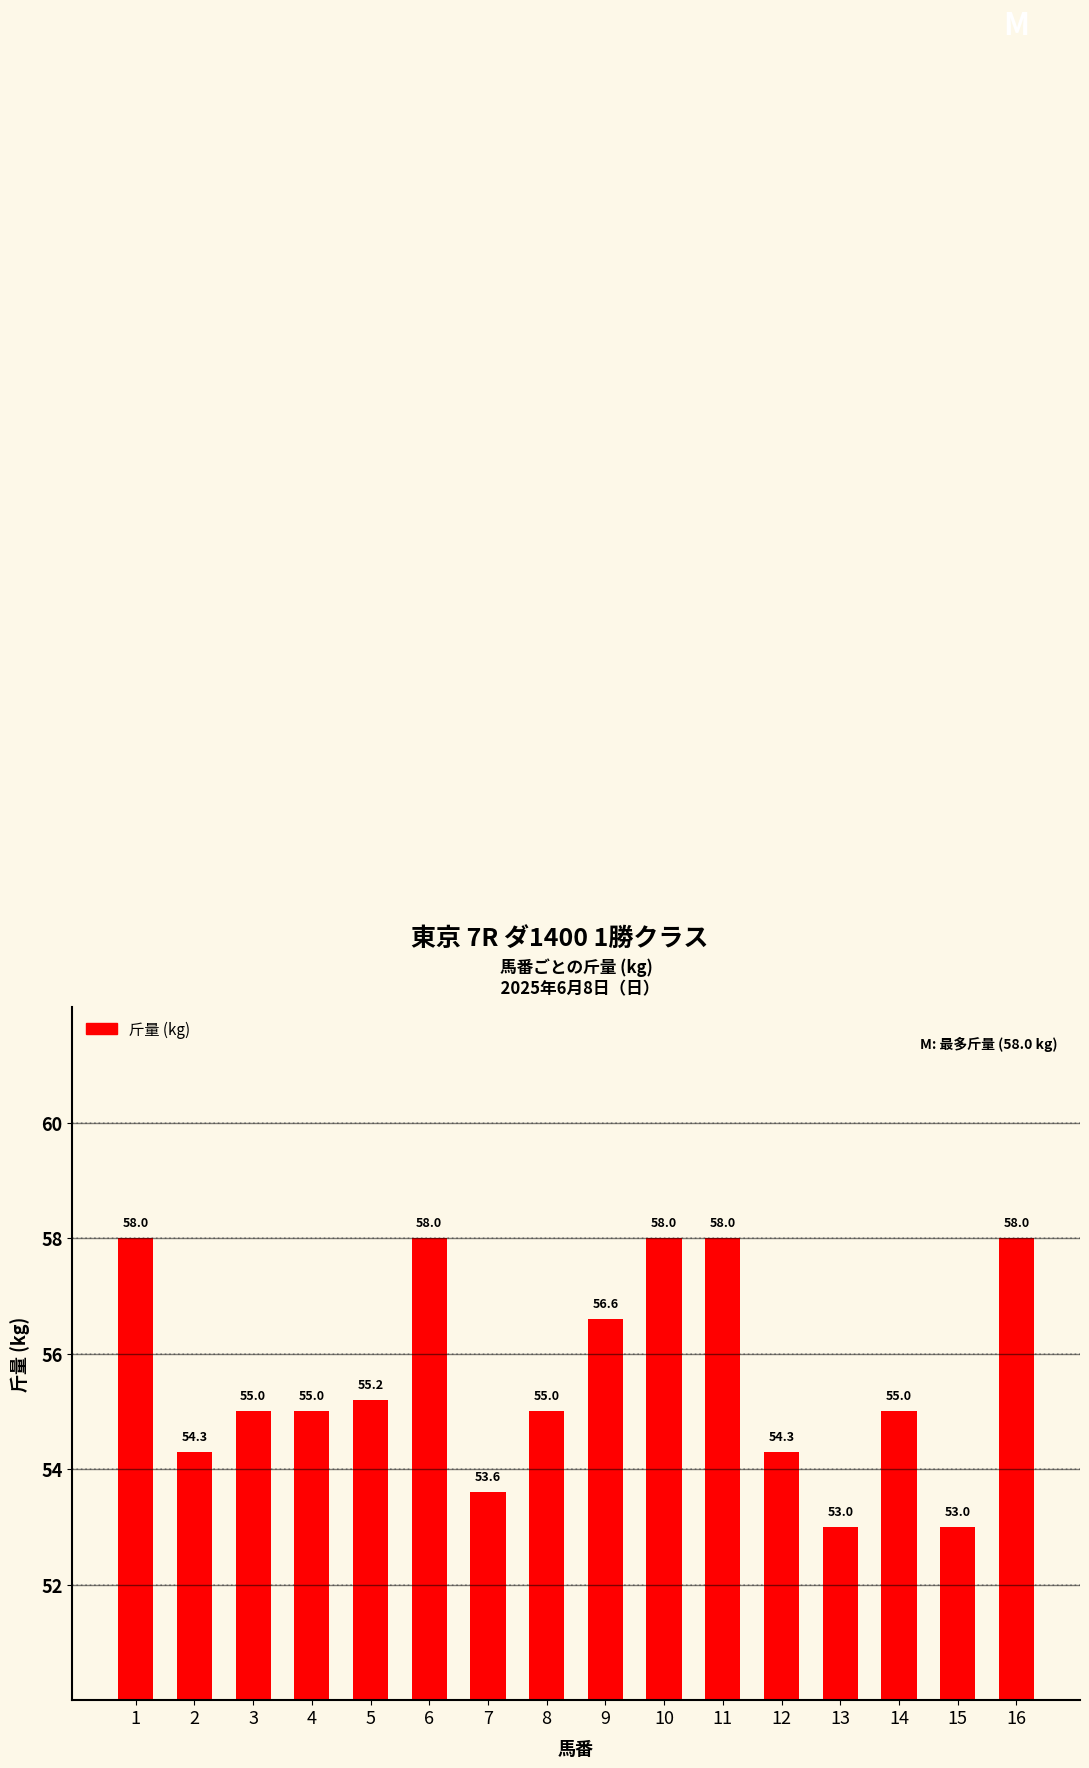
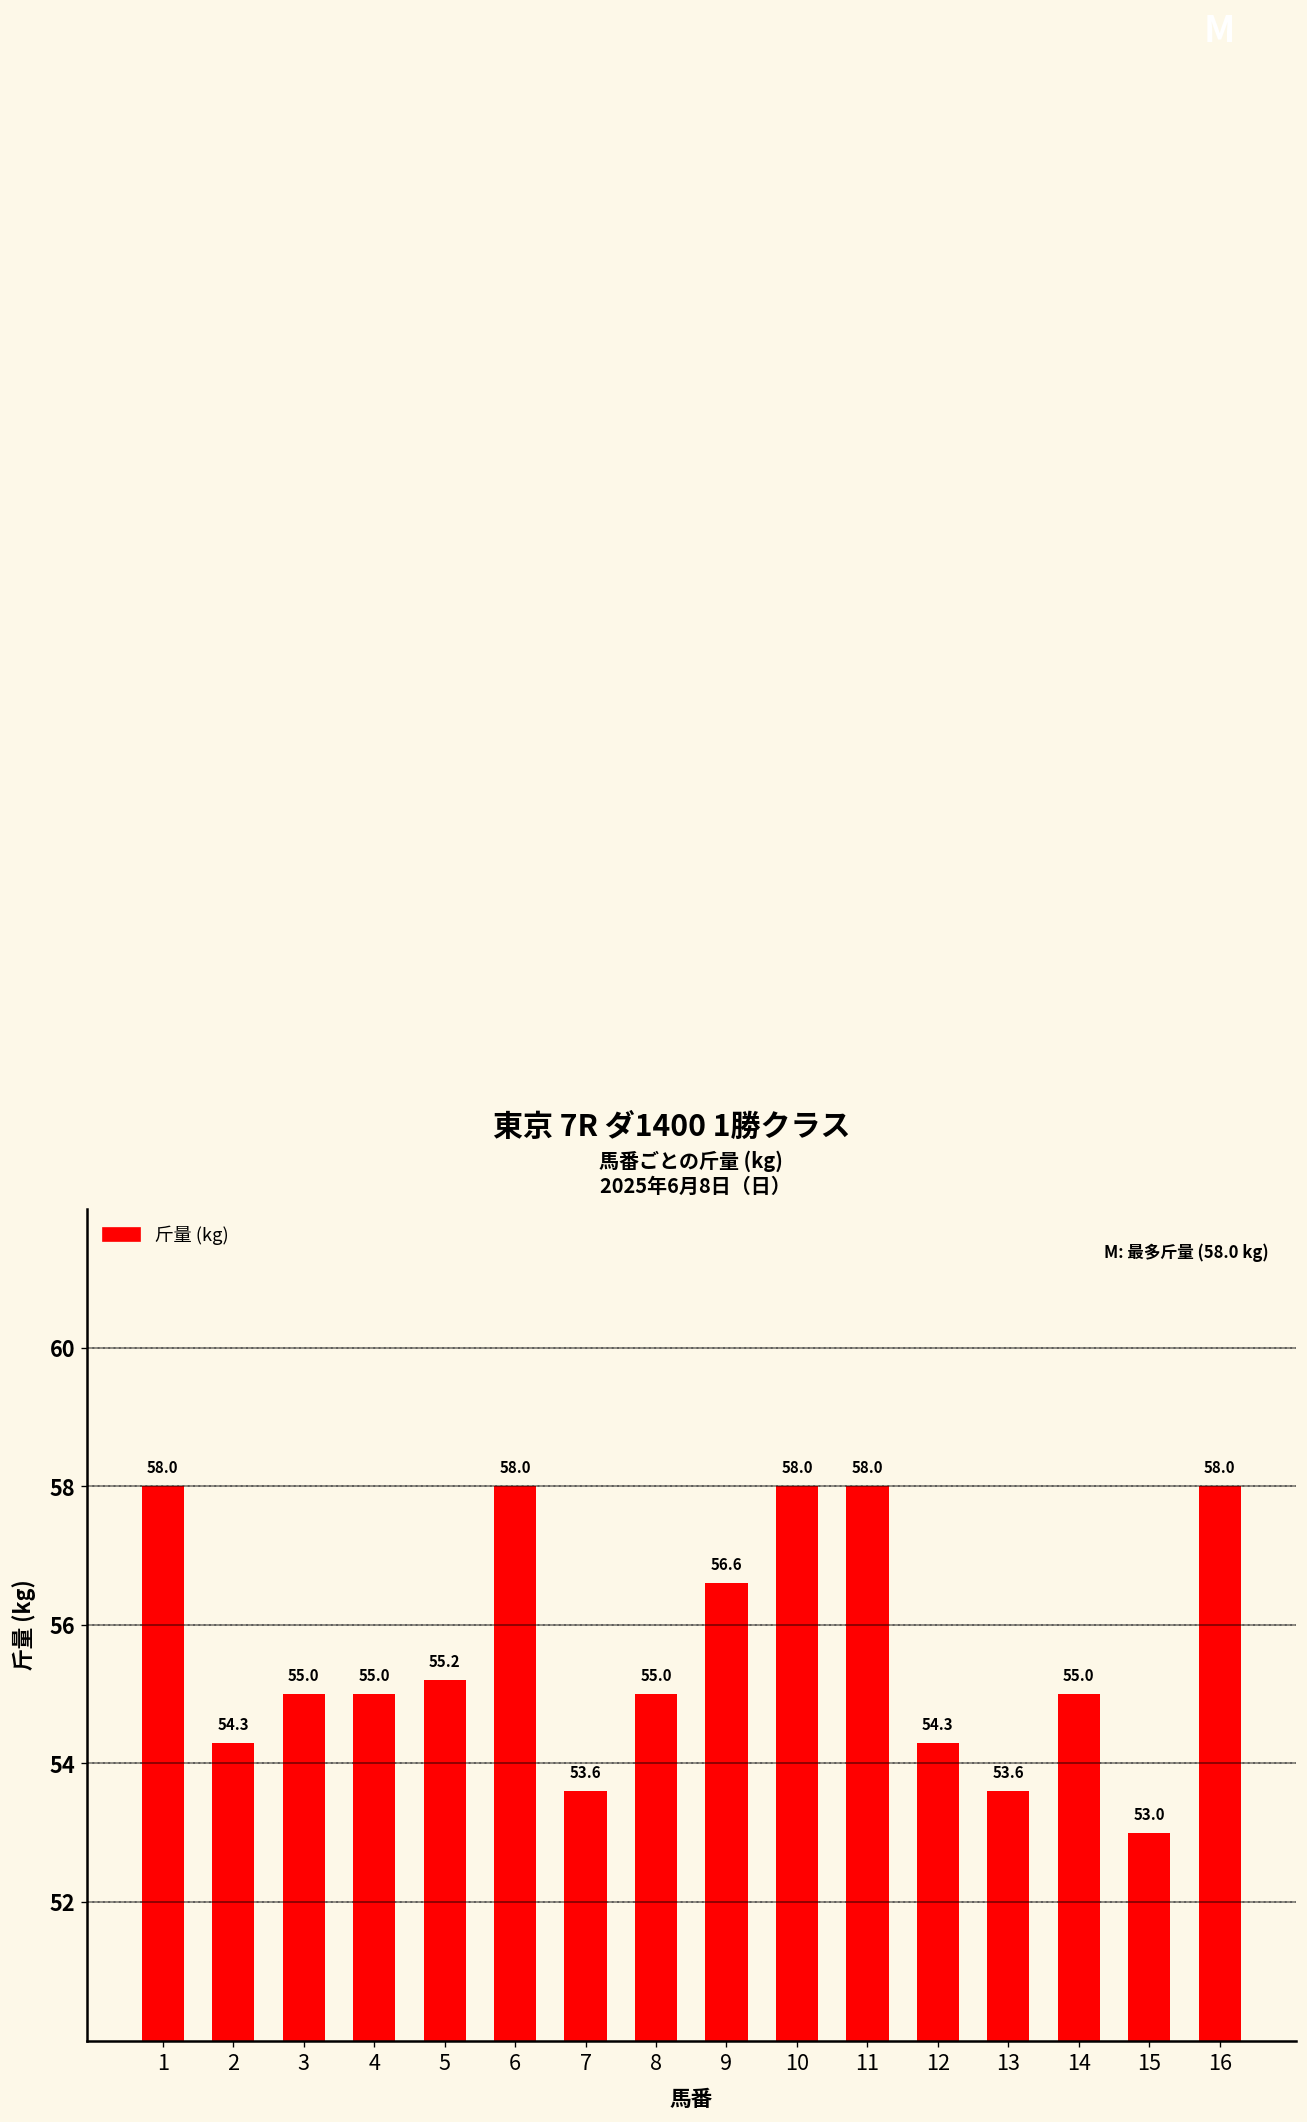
  {
    "1": 58.0,
    "2": 54.3,
    "3": 55.0,
    "4": 55.0,
    "5": 55.2,
    "6": 58.0,
    "7": 53.6,
    "8": 55.0,
    "9": 56.6,
    "10": 58.0,
    "11": 58.0,
    "12": 54.3,
-   "13": 53.0,
+   "13": 53.6,
    "14": 55.0,
    "15": 53.0,
    "16": 58.0
  }
